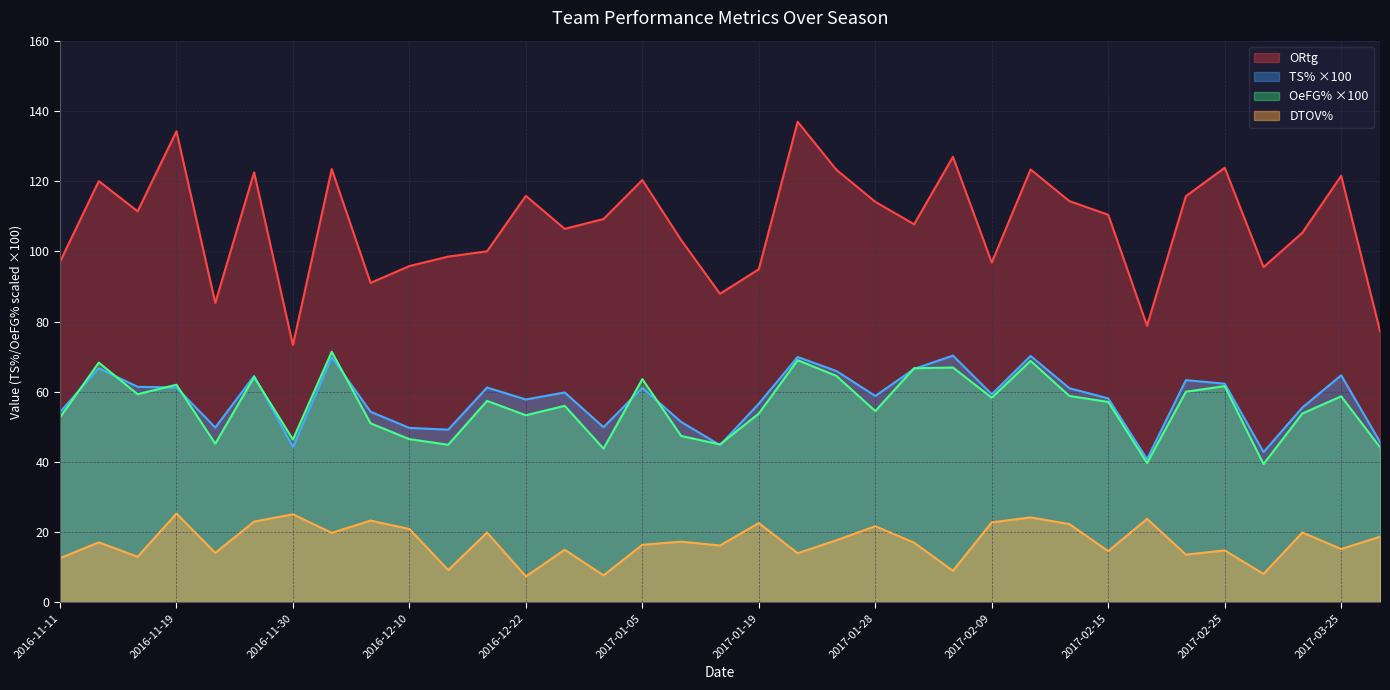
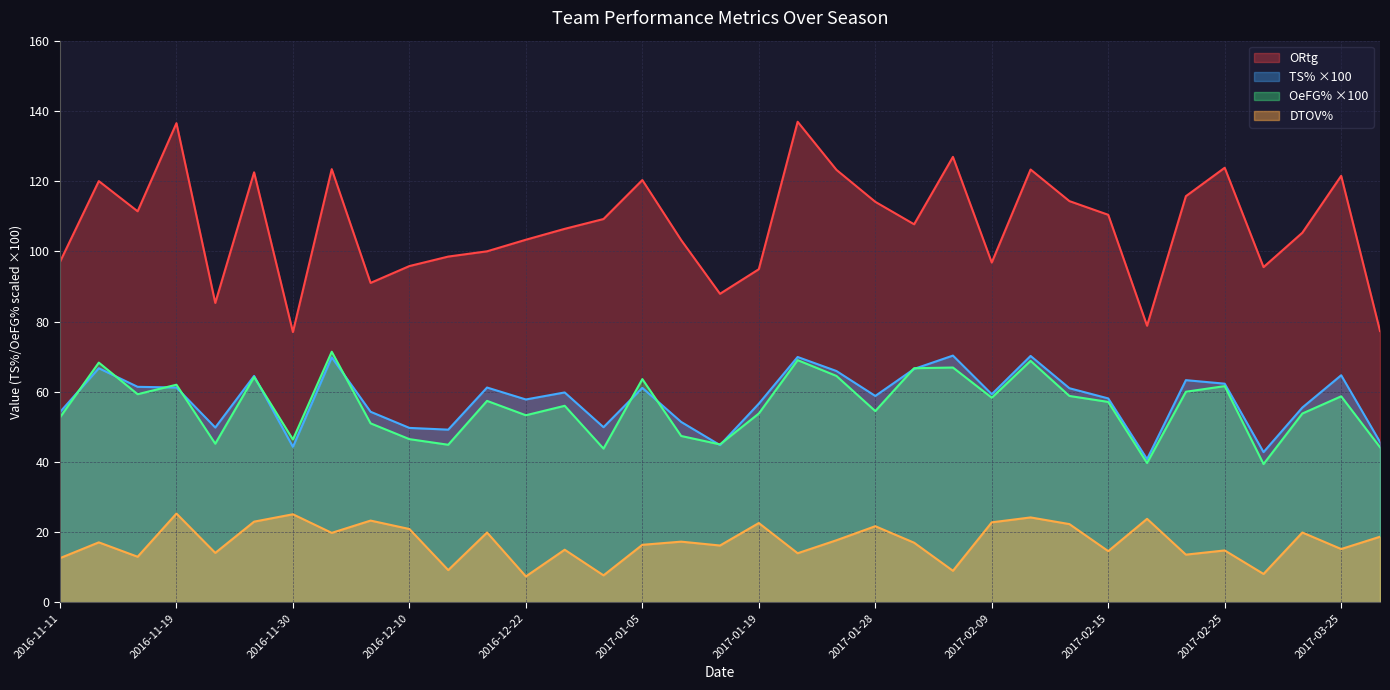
  {
    "ORtg": {
      "2016-11-11": 97,
-     "2016-11-19": 134,
-     "2016-11-30": 73,
+     "2016-11-19": 137,
+     "2016-11-30": 77,
      "2016-12-10": 96,
-     "2016-12-22": 116,
+     "2016-12-22": 103,
      "2017-01-05": 120,
      "2017-01-19": 95,
      "2017-01-28": 114,
      "2017-02-09": 97,
      "2017-02-15": 110,
      "2017-02-25": 124,
      "2017-03-25": 122
    },
    "TS% ×100": {
      "2016-11-11": 54,
      "2016-11-19": 61,
      "2016-11-30": 44,
      "2016-12-10": 50,
      "2016-12-22": 58,
      "2017-01-05": 61,
      "2017-01-19": 57,
      "2017-01-28": 59,
      "2017-02-09": 59,
      "2017-02-15": 58,
      "2017-03-25": 65
    },
    "OeFG% ×100": {
      "2016-11-11": 53,
      "2016-11-19": 62,
      "2016-11-30": 46,
      "2016-12-10": 47,
      "2016-12-22": 53,
      "2017-01-05": 64,
      "2017-01-19": 54,
      "2017-01-28": 55,
      "2017-02-09": 58,
      "2017-02-15": 57,
      "2017-03-25": 59
    },
    "DTOV%": {
      "2016-11-11": 13,
      "2016-11-19": 25,
      "2016-11-30": 25,
      "2016-12-10": 21,
      "2016-12-22": 7,
      "2017-01-05": 16,
      "2017-01-19": 23,
      "2017-01-28": 22,
      "2017-02-09": 23,
      "2017-02-15": 15,
      "2017-02-25": 15,
      "2017-03-25": 15
    }
  }
